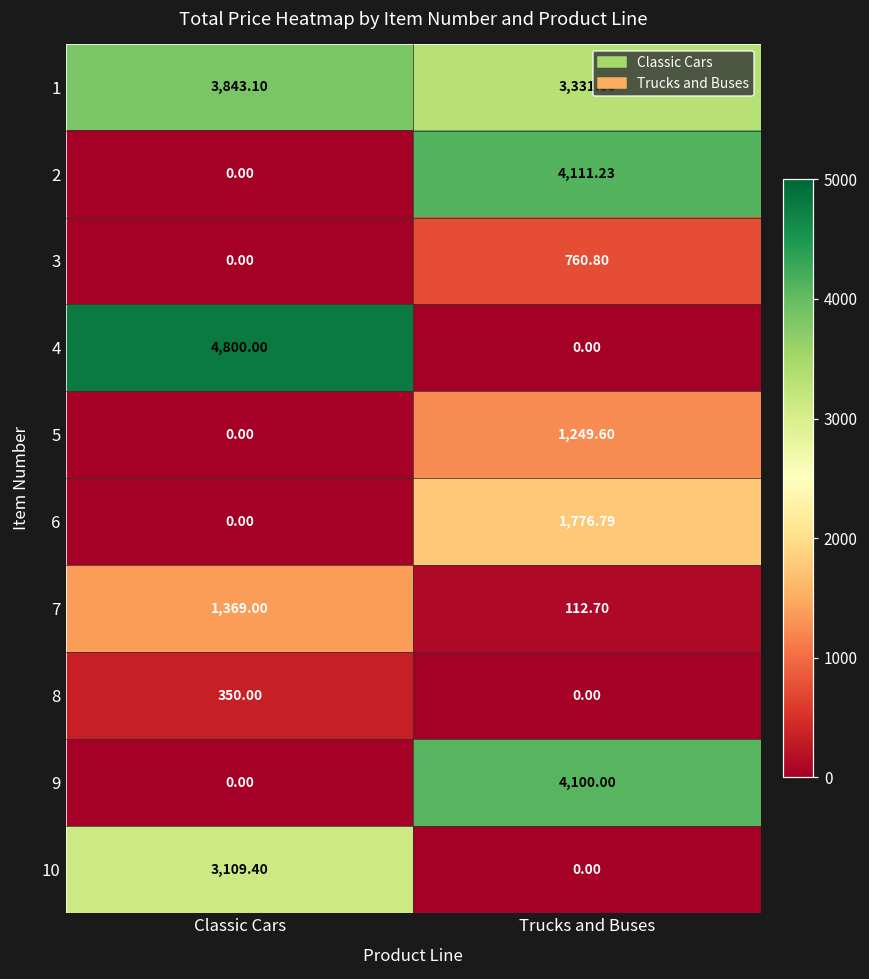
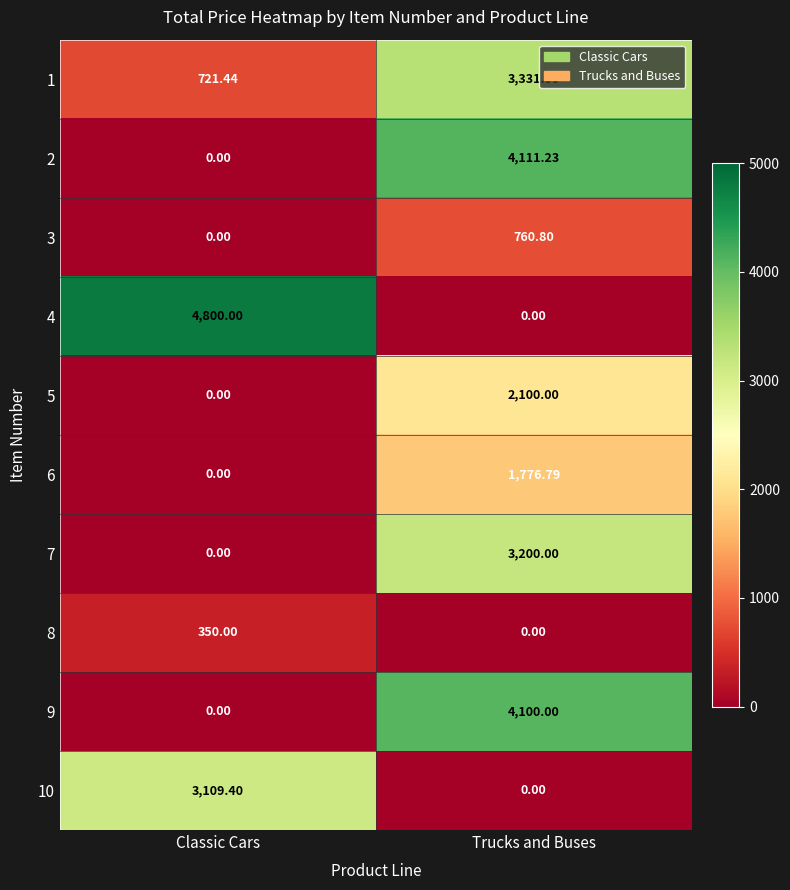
  {
    "1": {
-     "Classic Cars": "3,843.10"
+     "Classic Cars": "721.44"
    },
    "2": {
      "Classic Cars": "0.00",
      "Trucks and Buses": "4,111.23"
    },
    "3": {
      "Classic Cars": "0.00",
      "Trucks and Buses": "760.80"
    },
    "4": {
      "Classic Cars": "4,800.00",
      "Trucks and Buses": "0.00"
    },
    "5": {
      "Classic Cars": "0.00",
-     "Trucks and Buses": "1,249.60"
+     "Trucks and Buses": "2,100.00"
    },
    "6": {
      "Classic Cars": "0.00",
      "Trucks and Buses": "1,776.79"
    },
    "7": {
-     "Classic Cars": "1,369.00",
-     "Trucks and Buses": "112.70"
+     "Classic Cars": "0.00",
+     "Trucks and Buses": "3,200.00"
    },
    "8": {
      "Classic Cars": "350.00",
      "Trucks and Buses": "0.00"
    },
    "9": {
      "Classic Cars": "0.00",
      "Trucks and Buses": "4,100.00"
    },
    "10": {
      "Classic Cars": "3,109.40",
      "Trucks and Buses": "0.00"
    }
  }
